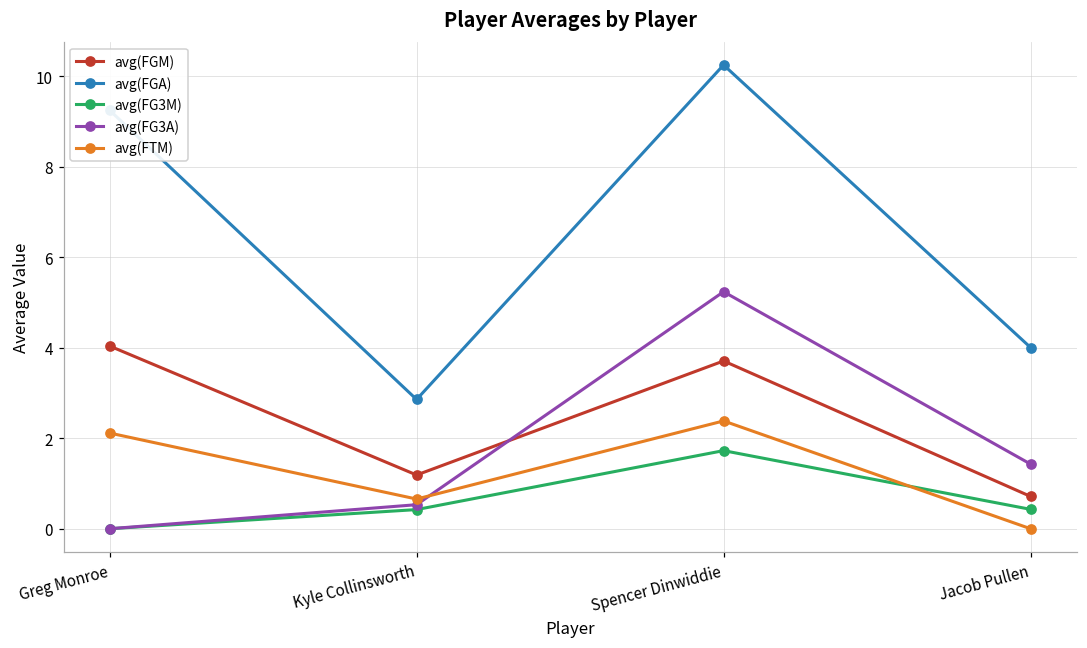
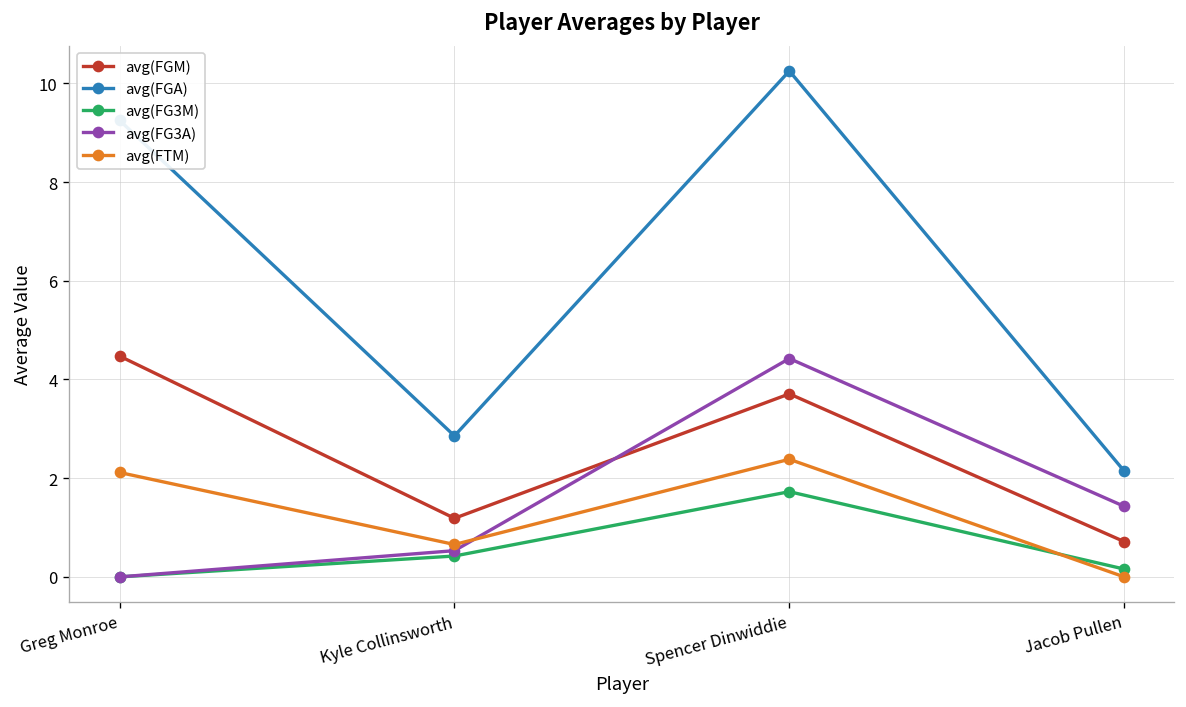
  {
    "avg(FGM)": {
-     "Greg Monroe": 4.0,
+     "Greg Monroe": 4.5,
      "Kyle Collinsworth": 1.2,
      "Spencer Dinwiddie": 3.7,
      "Jacob Pullen": 0.7
    },
    "avg(FGA)": {
      "Kyle Collinsworth": 2.9,
      "Spencer Dinwiddie": 10.3,
-     "Jacob Pullen": 4.0
+     "Jacob Pullen": 2.1
    },
    "avg(FG3M)": {
      "Kyle Collinsworth": 0.4,
      "Spencer Dinwiddie": 1.7,
-     "Jacob Pullen": 0.4
+     "Jacob Pullen": 0.2
    },
    "avg(FG3A)": {
      "Kyle Collinsworth": 0.5,
-     "Spencer Dinwiddie": 5.2,
+     "Spencer Dinwiddie": 4.4,
      "Jacob Pullen": 1.4
    },
    "avg(FTM)": {
      "Greg Monroe": 2.1,
      "Kyle Collinsworth": 0.7,
      "Spencer Dinwiddie": 2.4,
      "Jacob Pullen": 0.0
    }
  }
